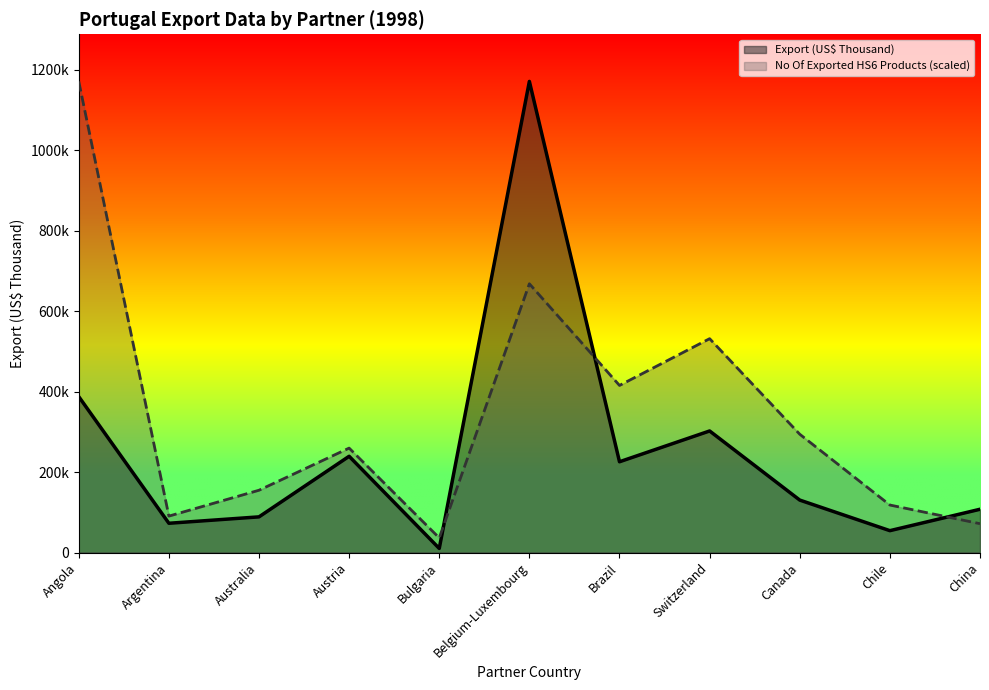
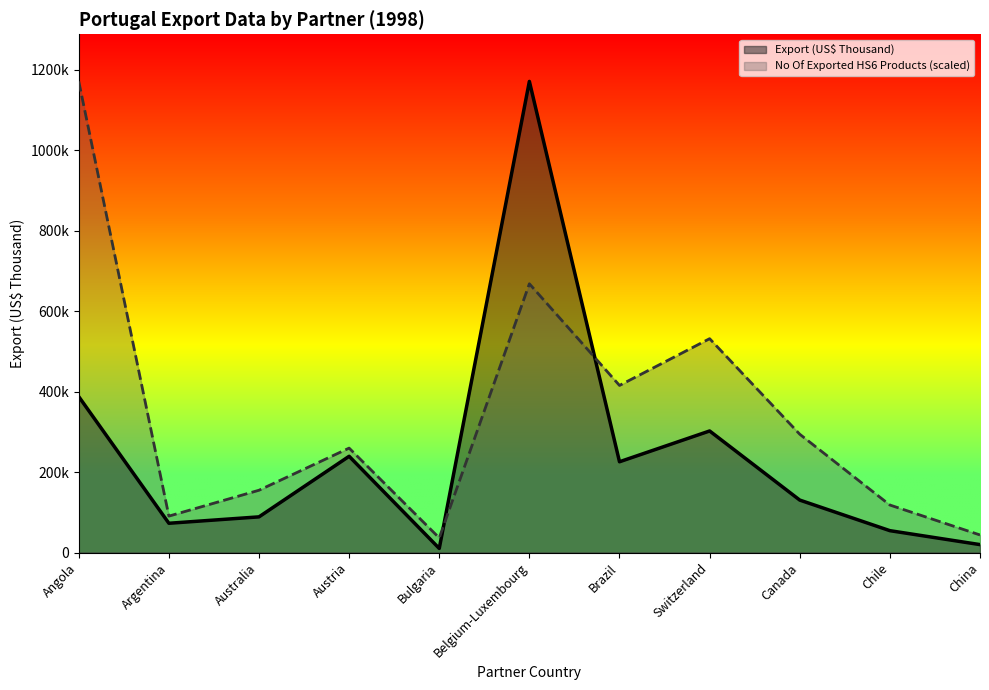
  {
    "Export (US$ Thousand)": {
      "Angola": 390000,
      "Argentina": 70000,
      "Australia": 90000,
      "Austria": 240000,
      "Bulgaria": 10000,
      "Belgium-Luxembourg": 1170000,
      "Brazil": 230000,
      "Switzerland": 300000,
      "Canada": 130000,
      "Chile": 50000,
-     "China": 110000
+     "China": 20000
    },
    "No Of Exported HS6 Products (scaled)": {
      "Angola": 1170000,
      "Argentina": 90000,
      "Australia": 150000,
      "Austria": 260000,
      "Bulgaria": 40000,
      "Belgium-Luxembourg": 670000,
      "Brazil": 420000,
      "Switzerland": 530000,
      "Canada": 290000,
      "Chile": 120000,
-     "China": 70000
+     "China": 40000
    }
  }
